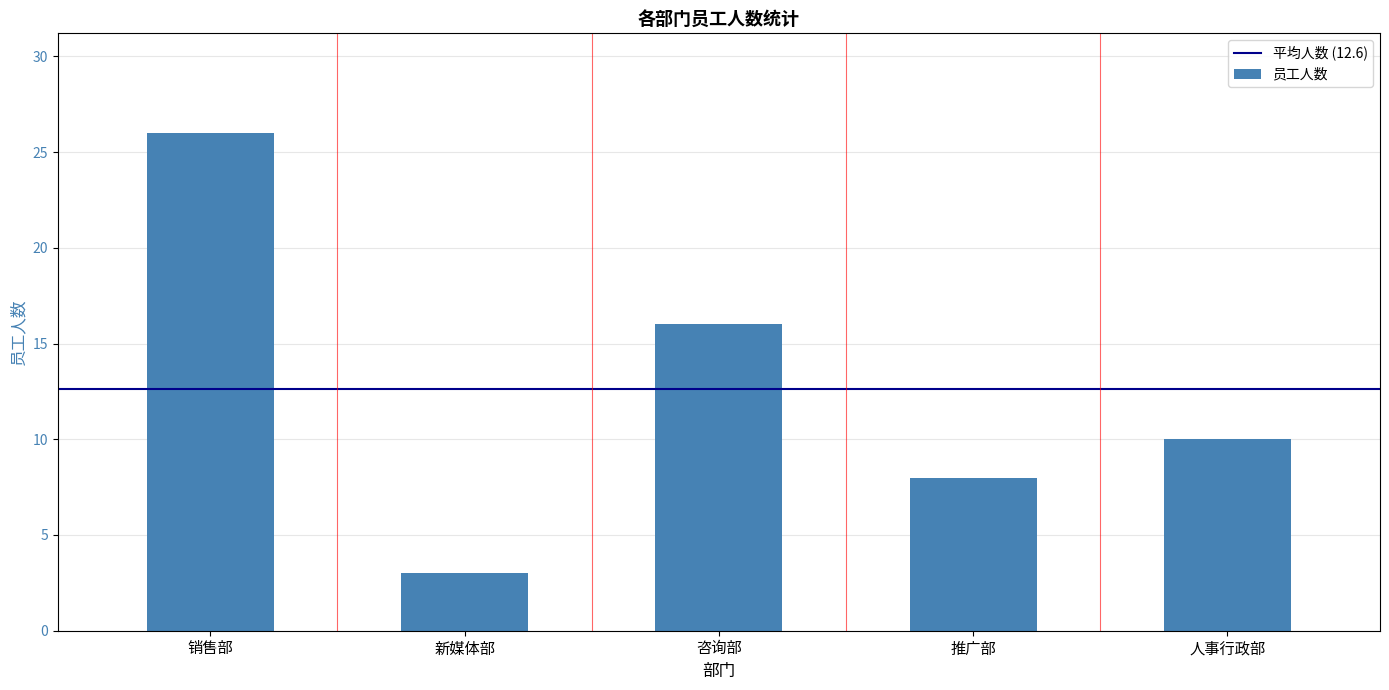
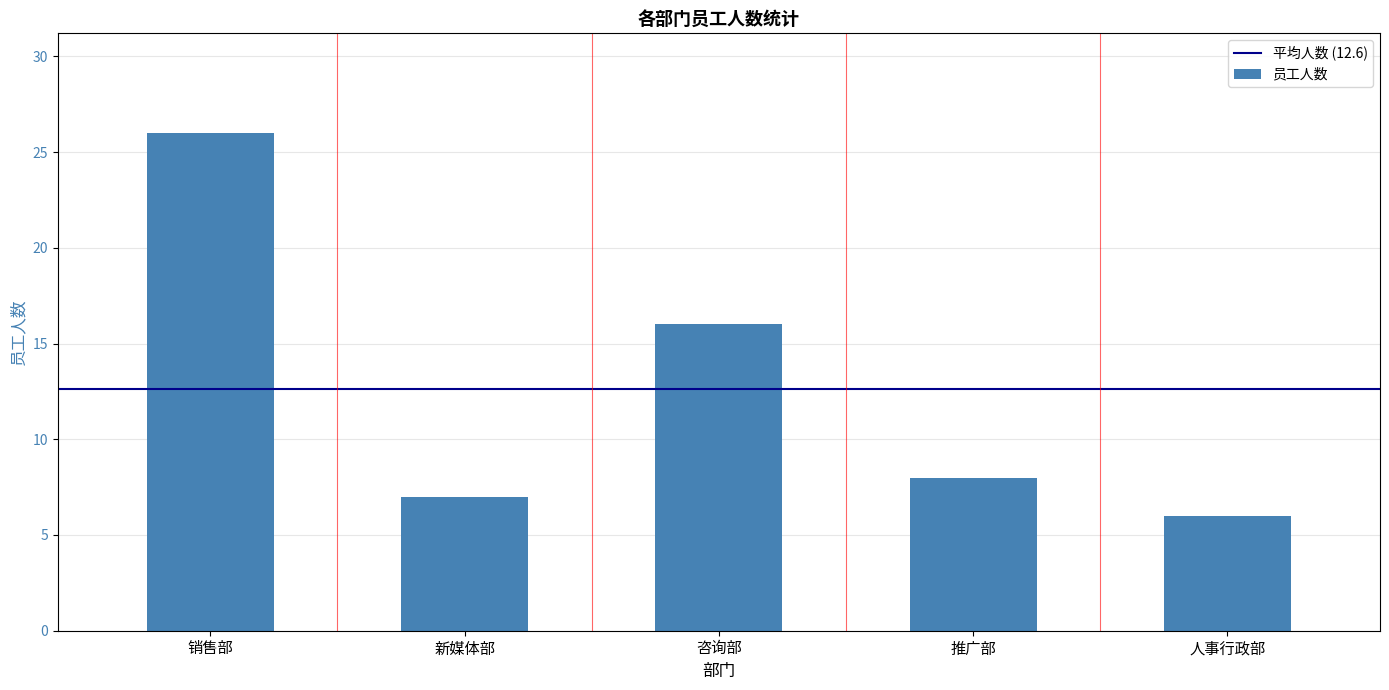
  {
    "销售部": 26,
-   "新媒体部": 3,
+   "新媒体部": 7,
    "咨询部": 16,
    "推广部": 8,
-   "人事行政部": 10
+   "人事行政部": 6
  }
